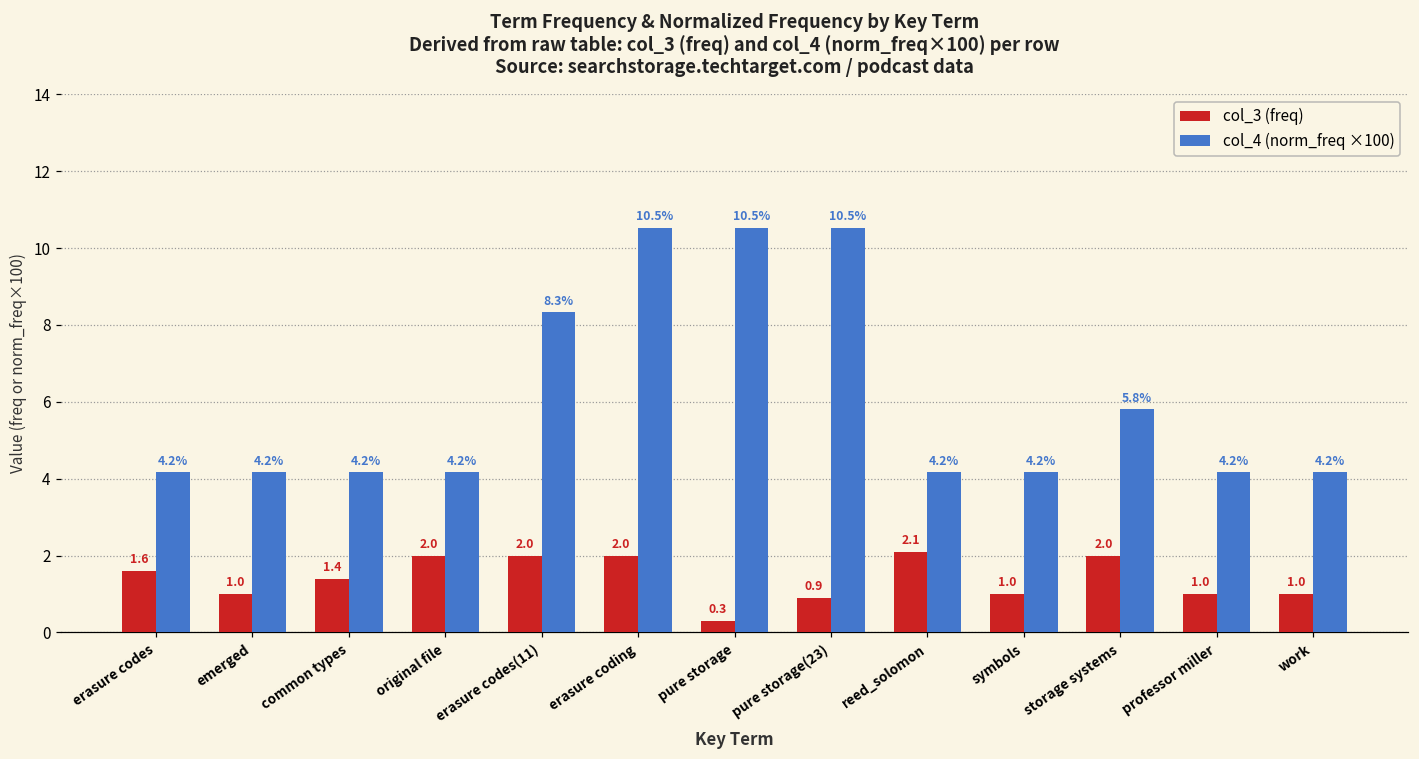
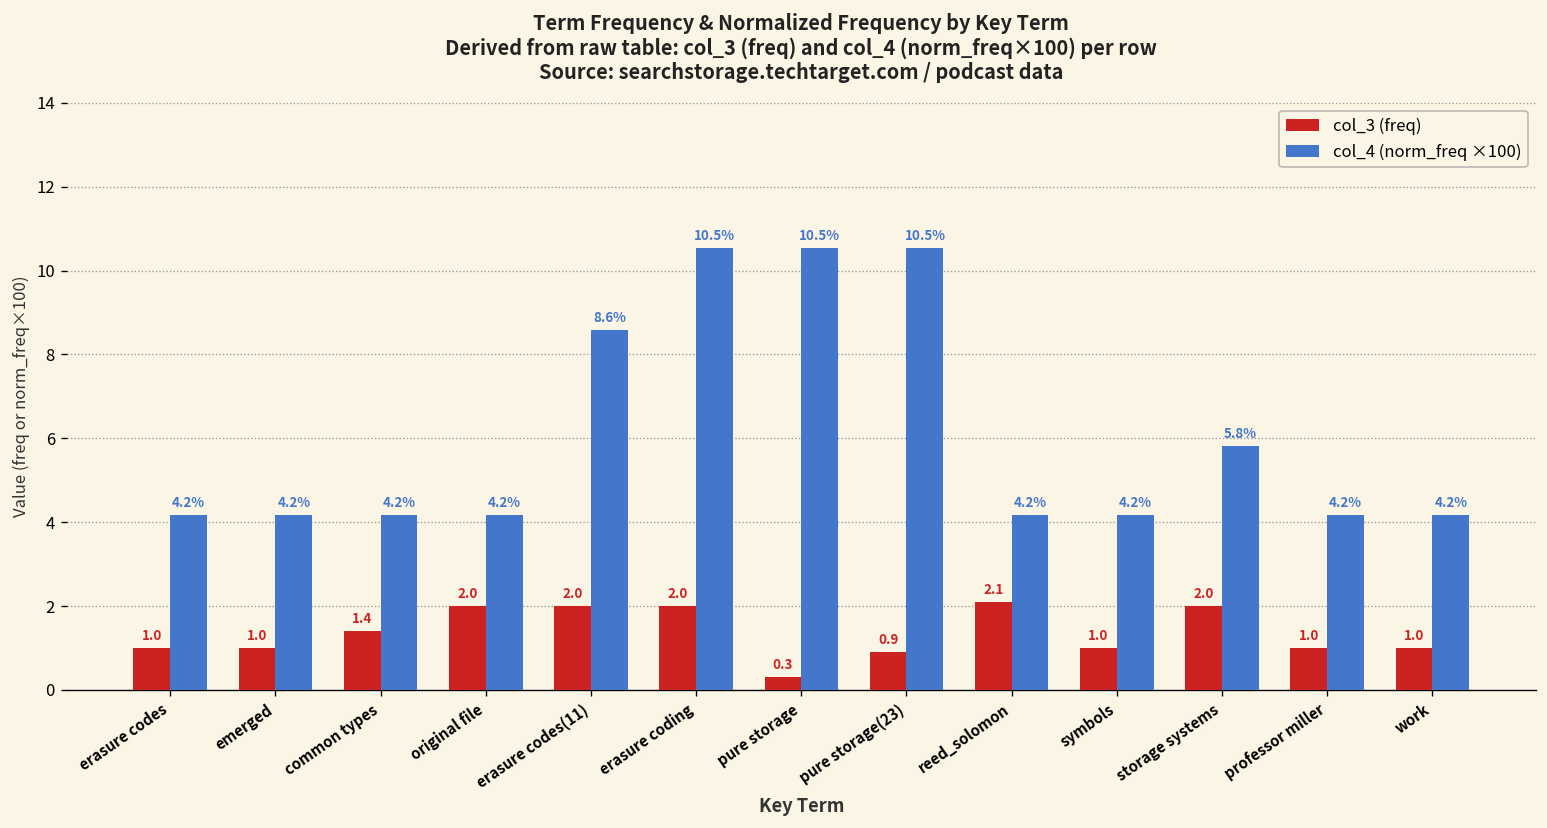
  {
    "col_3 (freq)": {
-     "erasure codes": "1.6",
+     "erasure codes": "1.0",
      "emerged": "1.0",
      "common types": "1.4",
      "original file": "2.0",
      "erasure codes(11)": "2.0",
      "erasure coding": "2.0",
      "pure storage": "0.3",
      "pure storage(23)": "0.9",
      "reed_solomon": "2.1",
      "symbols": "1.0",
      "storage systems": "2.0",
      "professor miller": "1.0",
      "work": "1.0"
    },
    "col_4 (norm_freq ×100)": {
      "erasure codes": "4.2%",
      "emerged": "4.2%",
      "common types": "4.2%",
      "original file": "4.2%",
-     "erasure codes(11)": "8.3%",
+     "erasure codes(11)": "8.6%",
      "erasure coding": "10.5%",
      "pure storage": "10.5%",
      "pure storage(23)": "10.5%",
      "reed_solomon": "4.2%",
      "symbols": "4.2%",
      "storage systems": "5.8%",
      "professor miller": "4.2%",
      "work": "4.2%"
    }
  }
